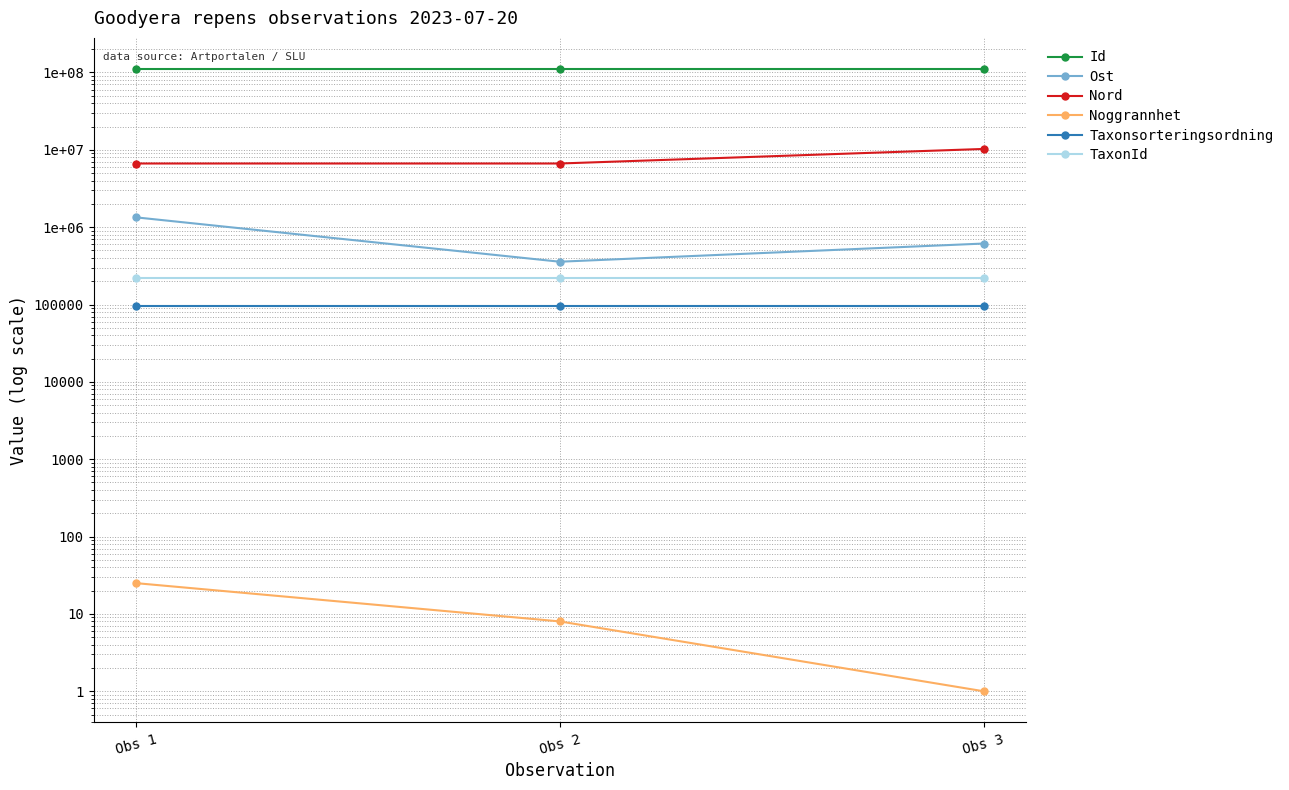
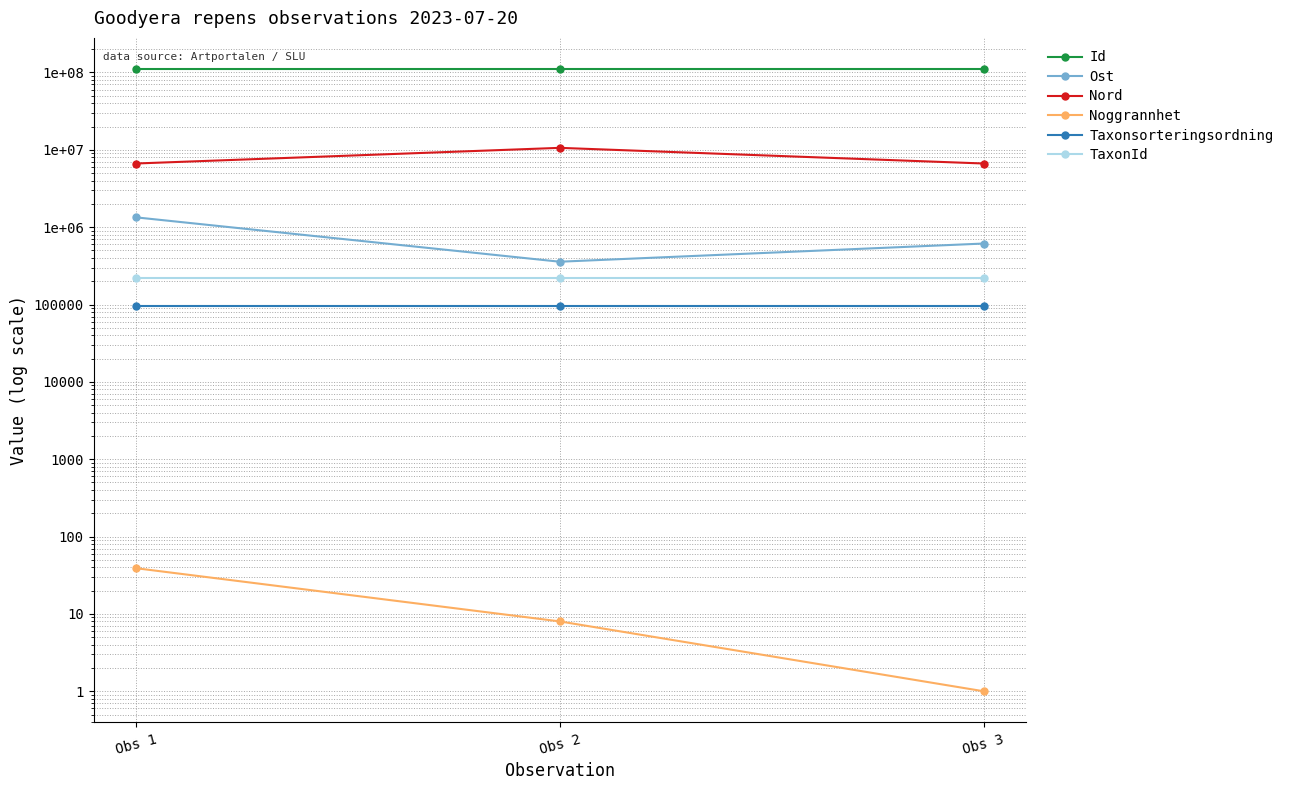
  {
    "Id": {
      "Obs 1": 110000000,
      "Obs 2": 110000000,
      "Obs 3": 110000000
    },
    "Ost": {
      "Obs 1": 1300000,
      "Obs 2": 400000,
      "Obs 3": 600000
    },
    "Nord": {
      "Obs 1": 7000000,
-     "Obs 2": 7000000,
-     "Obs 3": 10000000
+     "Obs 2": 11000000,
+     "Obs 3": 7000000
    },
    "Noggrannhet": {
-     "Obs 1": 25,
+     "Obs 1": 40,
      "Obs 2": 8,
      "Obs 3": 1
    },
    "Taxonsorteringsordning": {
      "Obs 1": 100000,
      "Obs 2": 100000,
      "Obs 3": 100000
    },
    "TaxonId": {
      "Obs 1": 220000,
      "Obs 2": 220000,
      "Obs 3": 220000
    }
  }
